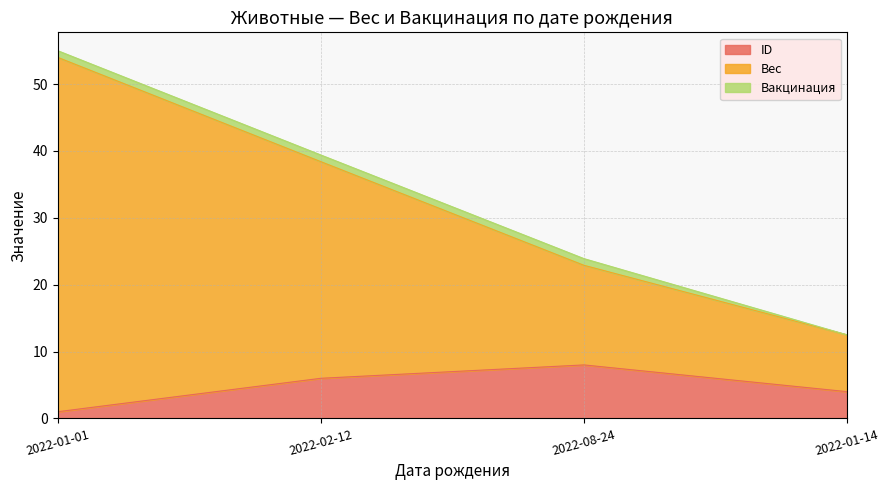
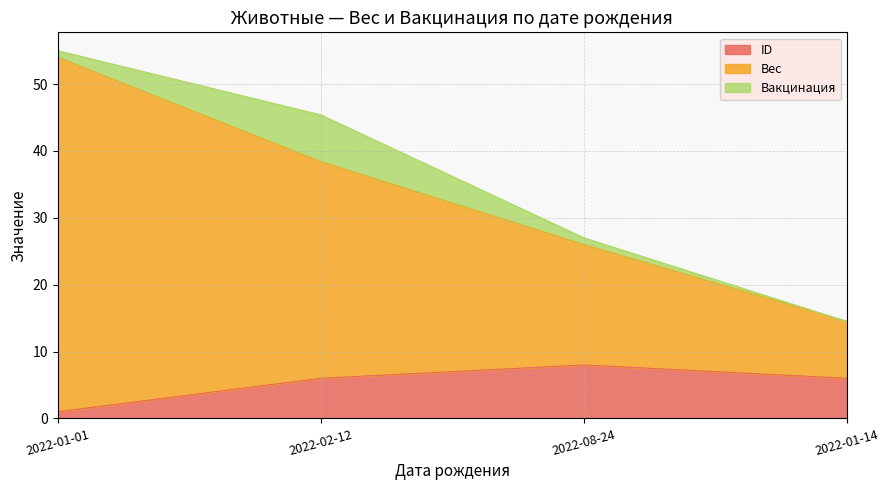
  {
    "ID": {
      "2022-01-01": 1,
      "2022-02-12": 6,
      "2022-08-24": 8,
-     "2022-01-14": 4
+     "2022-01-14": 6
    },
    "Вес": {
      "2022-01-01": 53,
      "2022-02-12": 32,
-     "2022-08-24": 15
+     "2022-08-24": 18
    },
    "Вакцинация": {
      "2022-01-01": 1,
-     "2022-02-12": 1,
+     "2022-02-12": 7,
      "2022-08-24": 1
    }
  }
